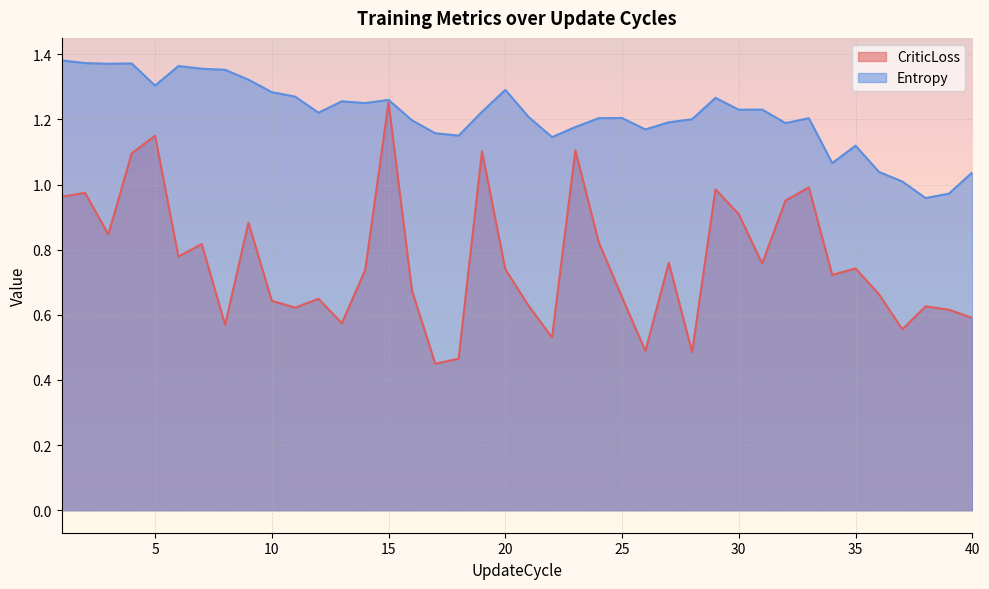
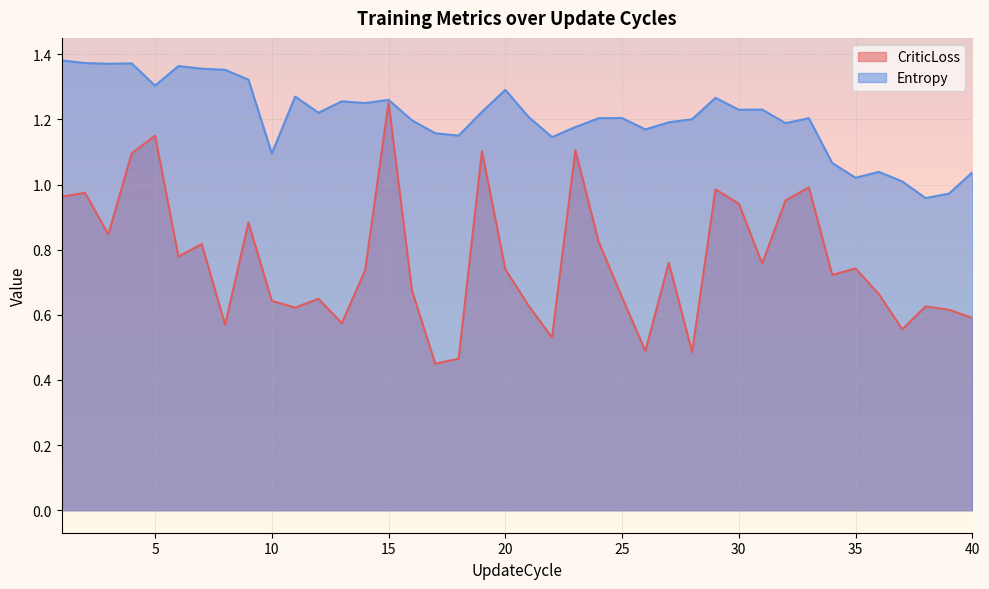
  {
    "CriticLoss": {
      "5": 1.15,
      "10": 0.64,
      "15": 1.25,
      "20": 0.74,
      "25": 0.65,
-     "30": 0.91,
+     "30": 0.94,
      "35": 0.74,
      "40": 0.59
    },
    "Entropy": {
      "5": 1.30,
-     "10": 1.28,
+     "10": 1.10,
      "15": 1.26,
      "20": 1.29,
      "25": 1.20,
      "30": 1.23,
-     "35": 1.12,
+     "35": 1.02,
      "40": 1.04
    }
  }
